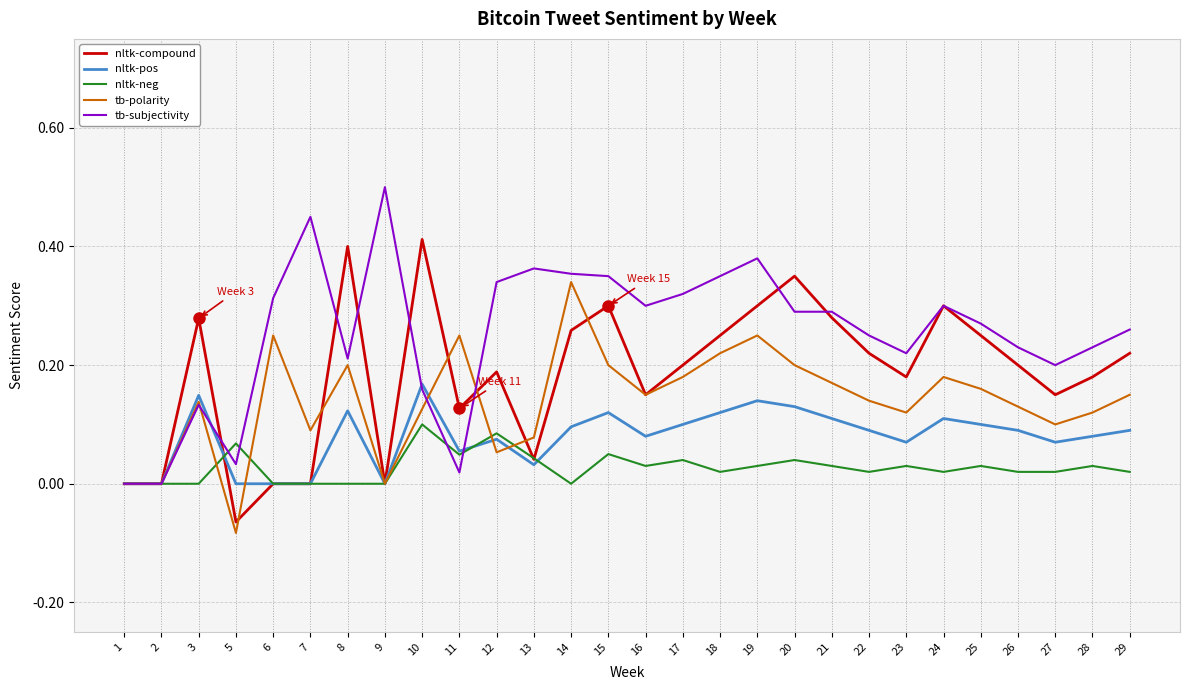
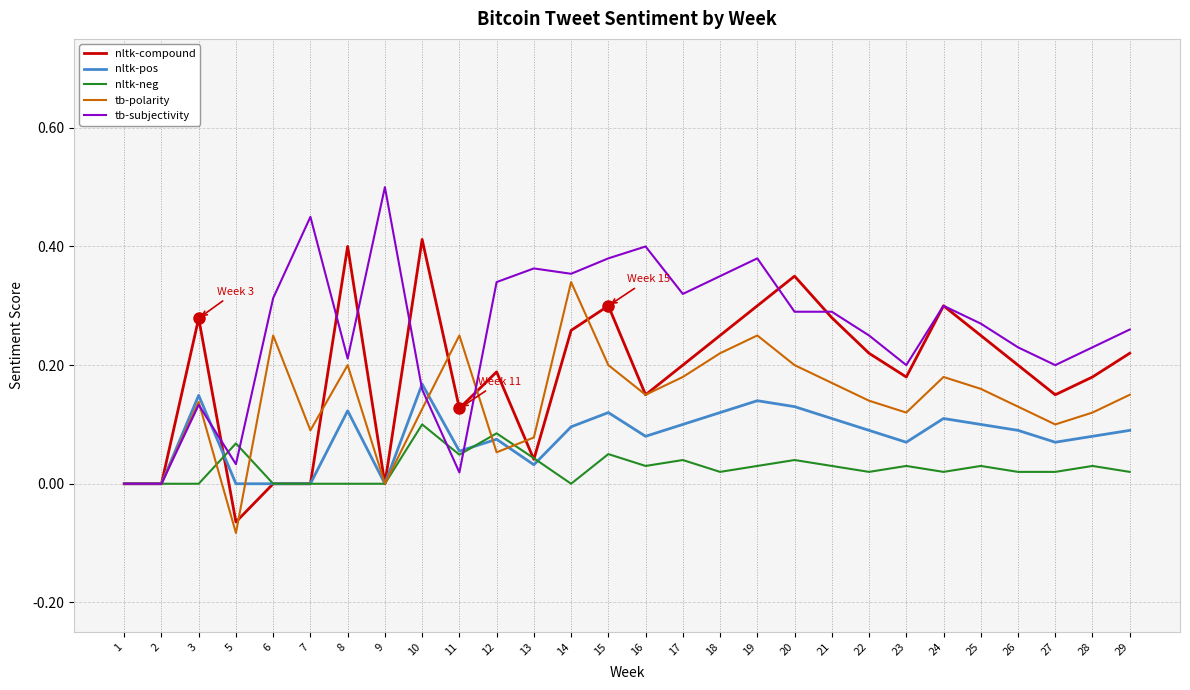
  {
    "nltk-pos": {
      "3": 0.15,
      "5": 0.00,
      "8": 0.12,
      "10": 0.17,
      "11": 0.06,
      "12": 0.08,
      "13": 0.03,
      "14": 0.10,
      "15": 0.12,
      "16": 0.08,
      "17": 0.10,
      "18": 0.12,
      "19": 0.14,
      "20": 0.13,
      "21": 0.11,
      "22": 0.09,
      "23": 0.07,
      "24": 0.11,
      "25": 0.10,
      "26": 0.09,
      "27": 0.07,
      "28": 0.08,
      "29": 0.09
    },
    "nltk-neg": {
      "3": 0.00,
      "5": 0.07,
      "8": 0.00,
      "10": 0.10,
      "11": 0.05,
      "12": 0.09,
      "14": 0.00,
      "15": 0.05,
      "16": 0.03,
      "17": 0.04,
      "18": 0.02,
      "19": 0.03,
      "20": 0.04,
      "21": 0.03,
      "22": 0.02,
      "23": 0.03,
      "24": 0.02,
      "25": 0.03,
      "26": 0.02,
      "27": 0.02,
      "28": 0.03,
      "29": 0.02
    },
    "tb-polarity": {
      "3": 0.14,
      "5": -0.08,
      "6": 0.25,
      "7": 0.09,
      "8": 0.20,
      "10": 0.13,
      "11": 0.25,
      "12": 0.05,
      "13": 0.08,
      "14": 0.34,
      "15": 0.20,
      "17": 0.18,
      "18": 0.22,
      "19": 0.25,
      "20": 0.20,
      "21": 0.17,
      "22": 0.14,
      "23": 0.12,
      "24": 0.18,
      "25": 0.16,
      "26": 0.13,
      "27": 0.10,
      "28": 0.12,
      "29": 0.15
    },
    "tb-subjectivity": {
      "3": 0.13,
      "5": 0.03,
      "6": 0.31,
      "7": 0.45,
      "8": 0.21,
      "9": 0.50,
      "10": 0.16,
      "11": 0.02,
      "12": 0.34,
      "13": 0.36,
      "14": 0.35,
-     "15": 0.35,
-     "16": 0.3,
+     "15": 0.38,
+     "16": 0.4,
      "17": 0.32,
      "18": 0.35,
      "19": 0.38,
      "20": 0.29,
      "21": 0.29,
      "22": 0.25,
-     "23": 0.22,
+     "23": 0.20,
      "25": 0.27,
      "26": 0.23,
      "27": 0.20,
      "28": 0.23,
      "29": 0.26
    }
  }
